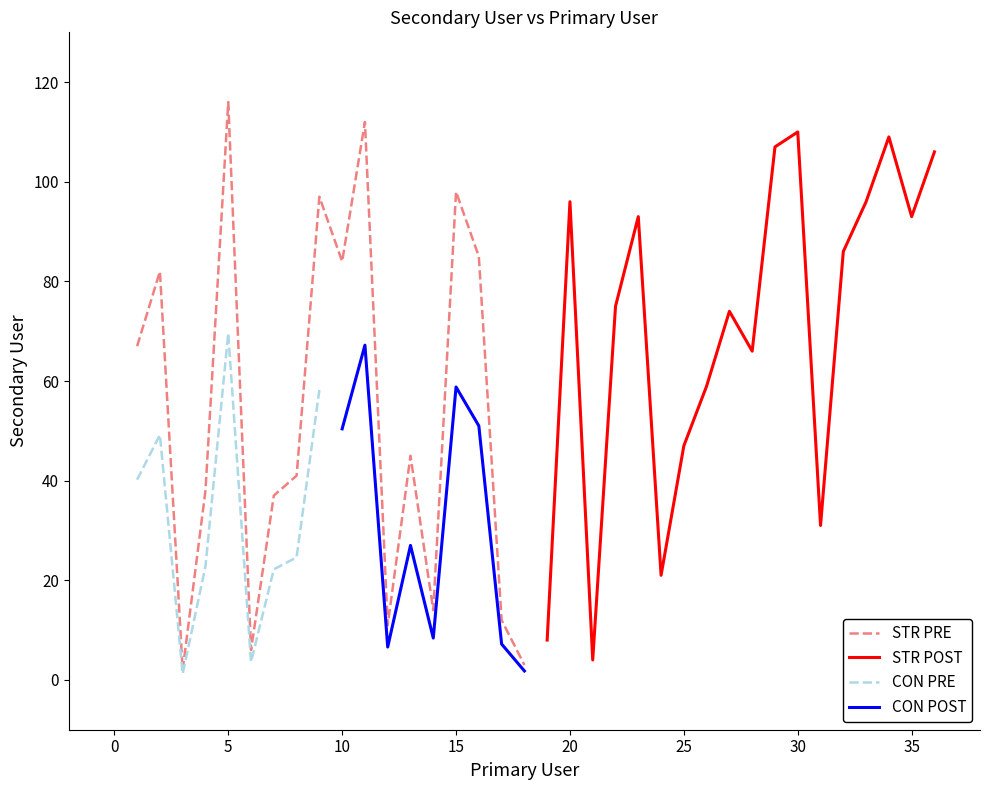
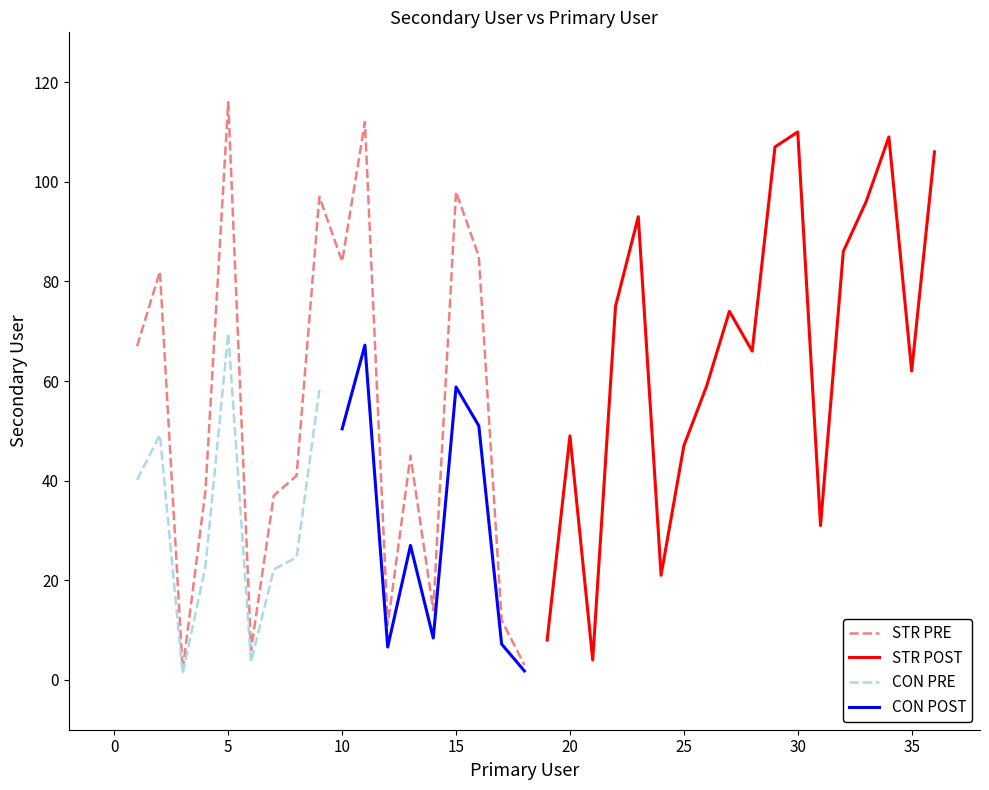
  {
    "STR PRE": {
      "5": 116,
      "10": 84,
      "15": 98
    },
    "STR POST": {
-     "20": 96,
+     "20": 49,
      "25": 47,
      "30": 110,
-     "35": 93
+     "35": 62
    },
    "CON PRE": {
      "5": 70
    },
    "CON POST": {
      "10": 50,
      "15": 59
    }
  }
